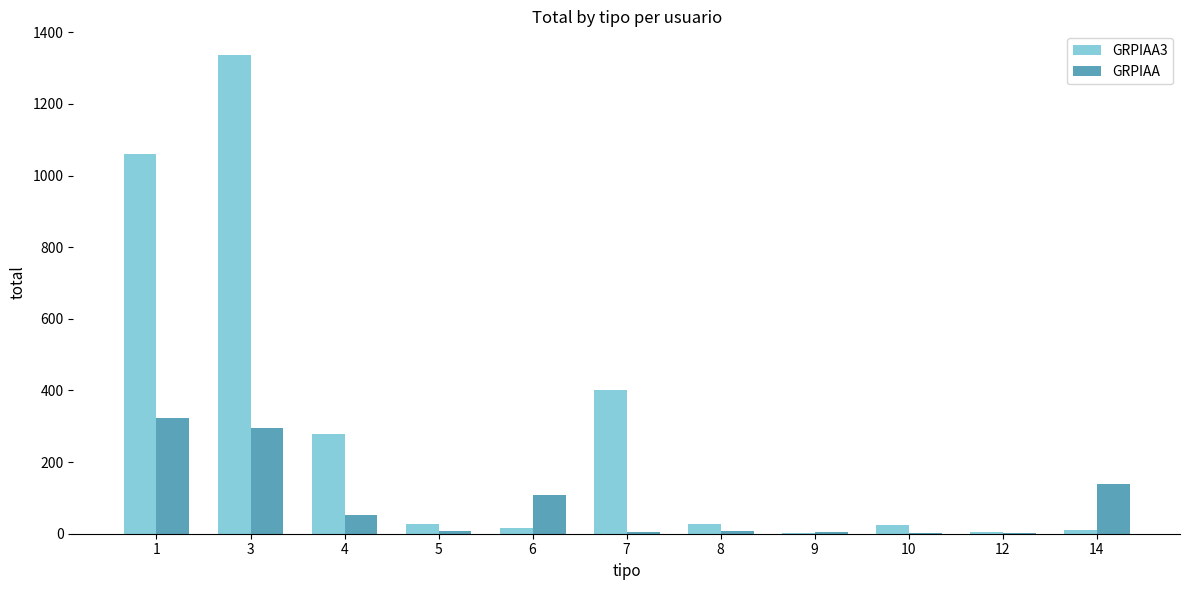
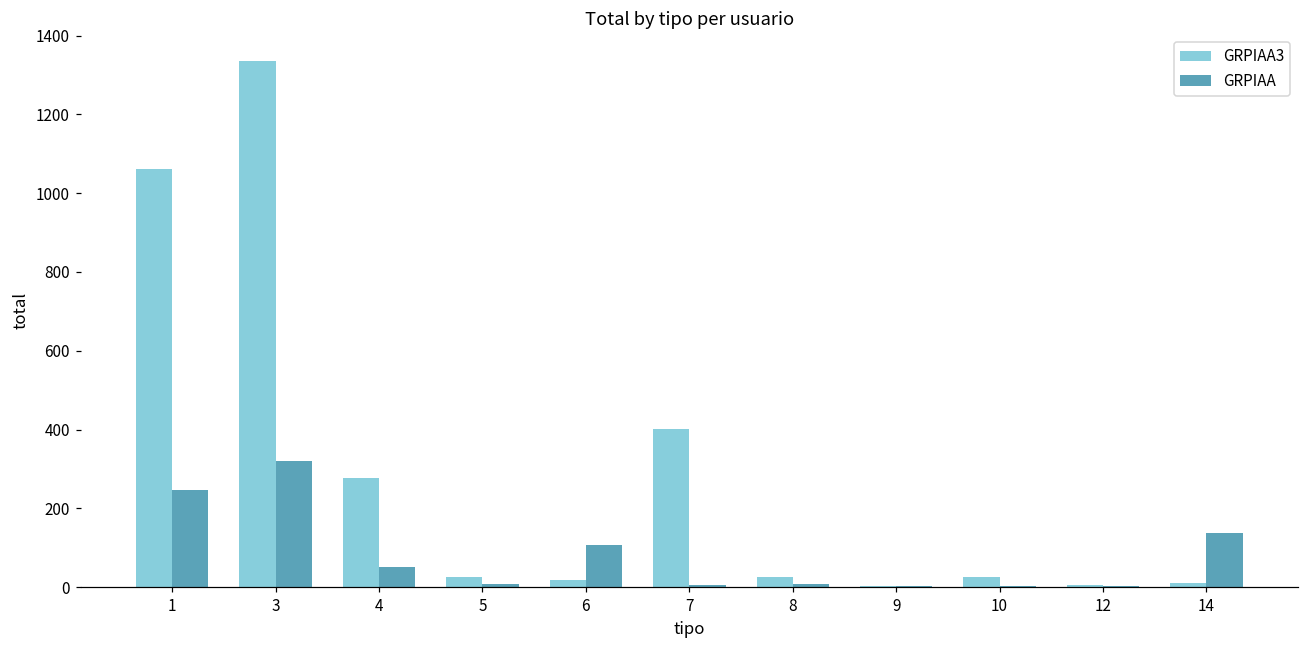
  {
    "GRPIAA3": {
      "1": 1060,
      "3": 1340,
      "4": 280,
      "5": 30,
      "6": 20,
      "7": 400,
      "8": 30,
      "10": 30,
      "14": 10
    },
    "GRPIAA": {
-     "1": 320,
-     "3": 300,
+     "1": 250,
+     "3": 320,
      "4": 50,
      "5": 10,
      "6": 110,
      "8": 10,
      "14": 140
    }
  }
